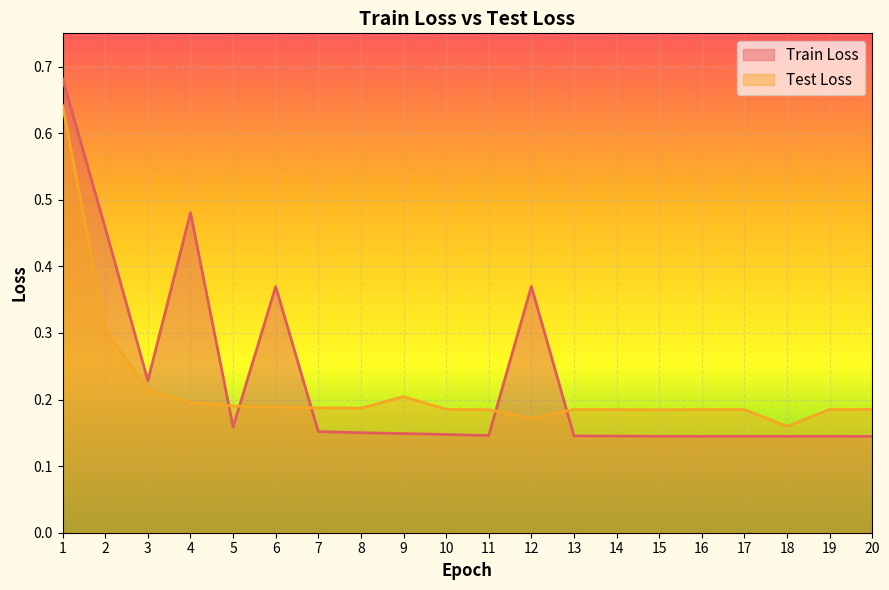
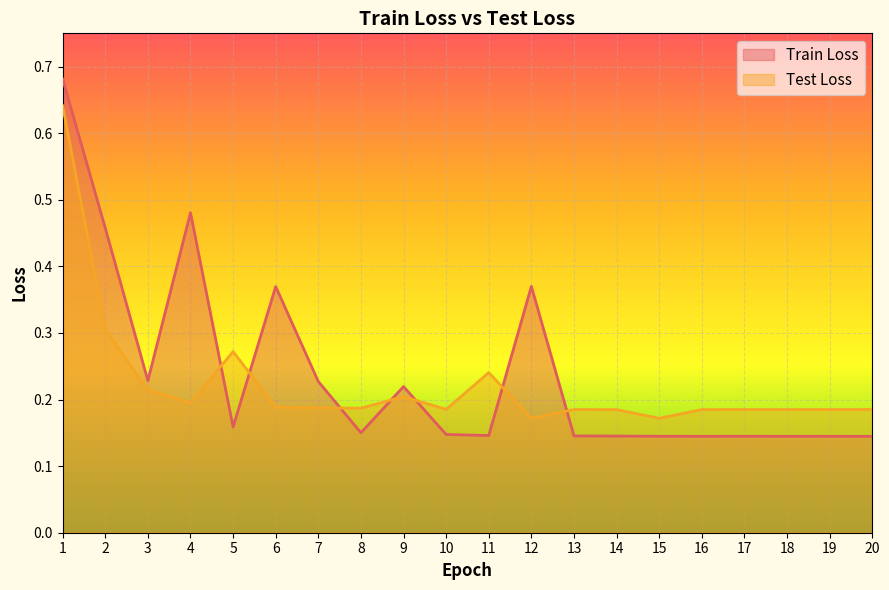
  {
    "Train Loss": {
      "1": 0.68,
      "2": 0.46,
      "3": 0.23,
      "4": 0.48,
      "5": 0.16,
      "6": 0.37,
-     "7": 0.15,
+     "7": 0.23,
      "8": 0.15,
-     "9": 0.15,
+     "9": 0.22,
      "10": 0.15,
      "11": 0.15,
      "12": 0.37,
      "13": 0.15,
      "14": 0.15,
      "15": 0.14,
      "16": 0.14,
      "17": 0.14,
      "18": 0.14,
      "19": 0.14,
      "20": 0.14
    },
    "Test Loss": {
      "1": 0.64,
      "2": 0.31,
      "3": 0.21,
      "4": 0.20,
-     "5": 0.19,
+     "5": 0.27,
      "6": 0.19,
      "7": 0.19,
      "8": 0.19,
      "9": 0.20,
      "10": 0.19,
-     "11": 0.18,
+     "11": 0.24,
      "12": 0.17,
      "13": 0.19,
      "14": 0.18,
-     "15": 0.18,
+     "15": 0.17,
      "16": 0.18,
      "17": 0.18,
-     "18": 0.16,
+     "18": 0.18,
      "19": 0.19,
      "20": 0.19
    }
  }
